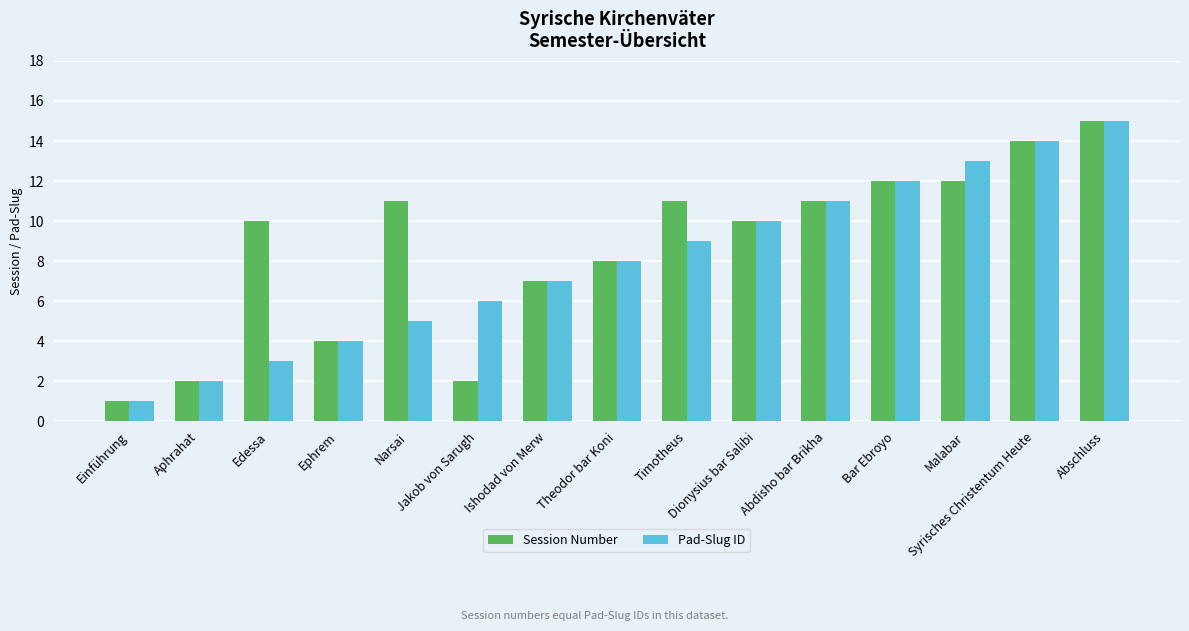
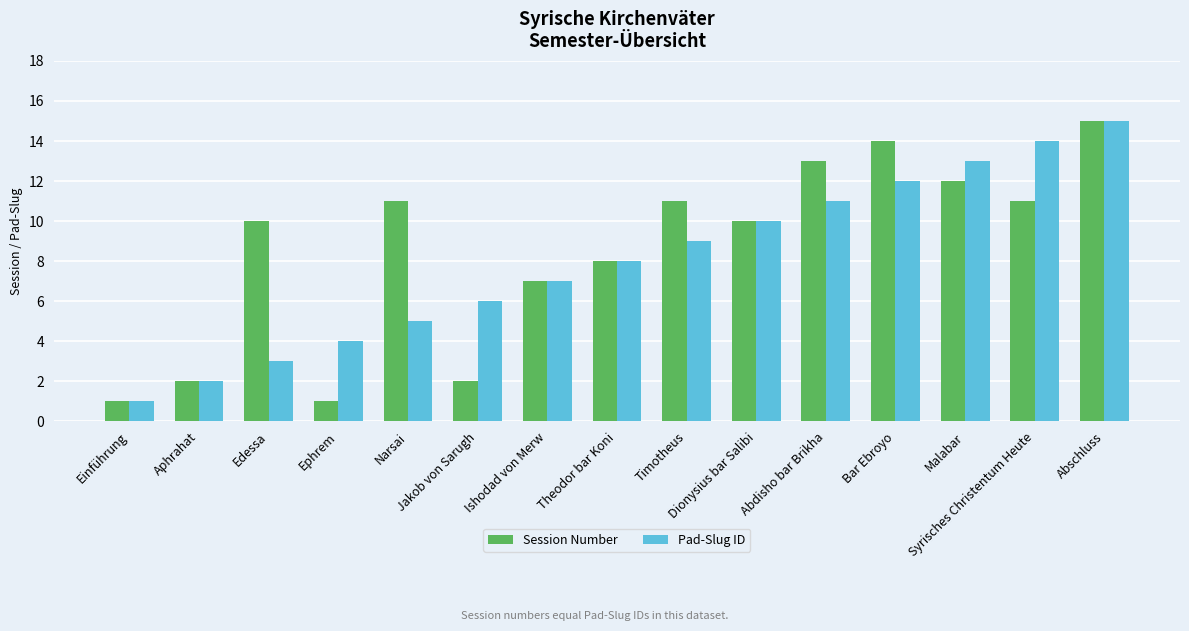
  {
    "Session Number": {
      "Einführung": 1,
      "Aphrahat": 2,
      "Edessa": 10,
-     "Ephrem": 4,
+     "Ephrem": 1,
      "Narsai": 11,
      "Jakob von Sarugh": 2,
      "Ishodad von Merw": 7,
      "Theodor bar Koni": 8,
      "Timotheus": 11,
      "Dionysius bar Salibi": 10,
-     "Abdisho bar Brikha": 11,
-     "Bar Ebroyo": 12,
+     "Abdisho bar Brikha": 13,
+     "Bar Ebroyo": 14,
      "Malabar": 12,
-     "Syrisches Christentum Heute": 14,
+     "Syrisches Christentum Heute": 11,
      "Abschluss": 15
    },
    "Pad-Slug ID": {
      "Einführung": 1,
      "Aphrahat": 2,
      "Edessa": 3,
      "Ephrem": 4,
      "Narsai": 5,
      "Jakob von Sarugh": 6,
      "Ishodad von Merw": 7,
      "Theodor bar Koni": 8,
      "Timotheus": 9,
      "Dionysius bar Salibi": 10,
      "Abdisho bar Brikha": 11,
      "Bar Ebroyo": 12,
      "Malabar": 13,
      "Syrisches Christentum Heute": 14,
      "Abschluss": 15
    }
  }
